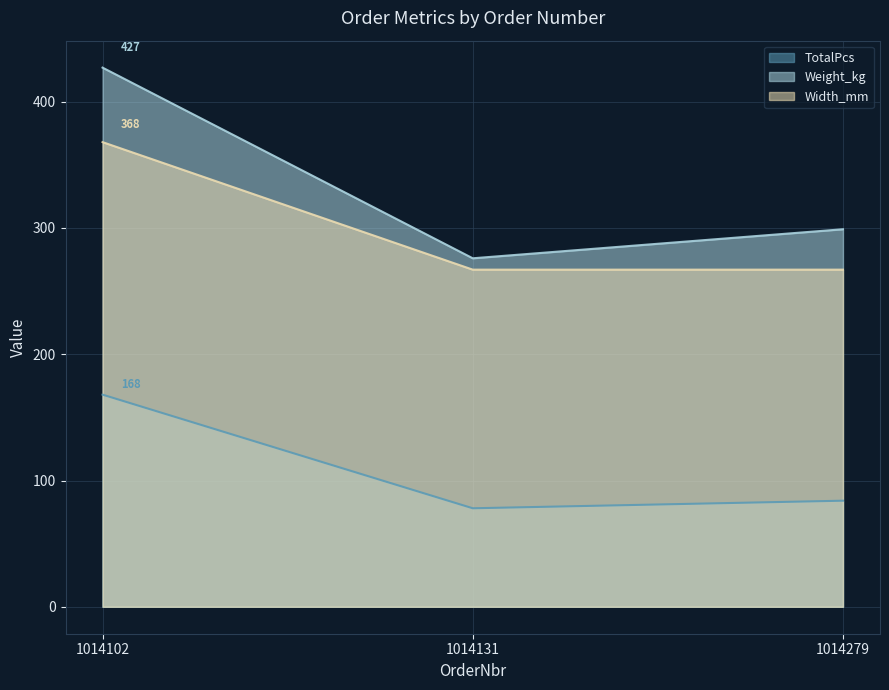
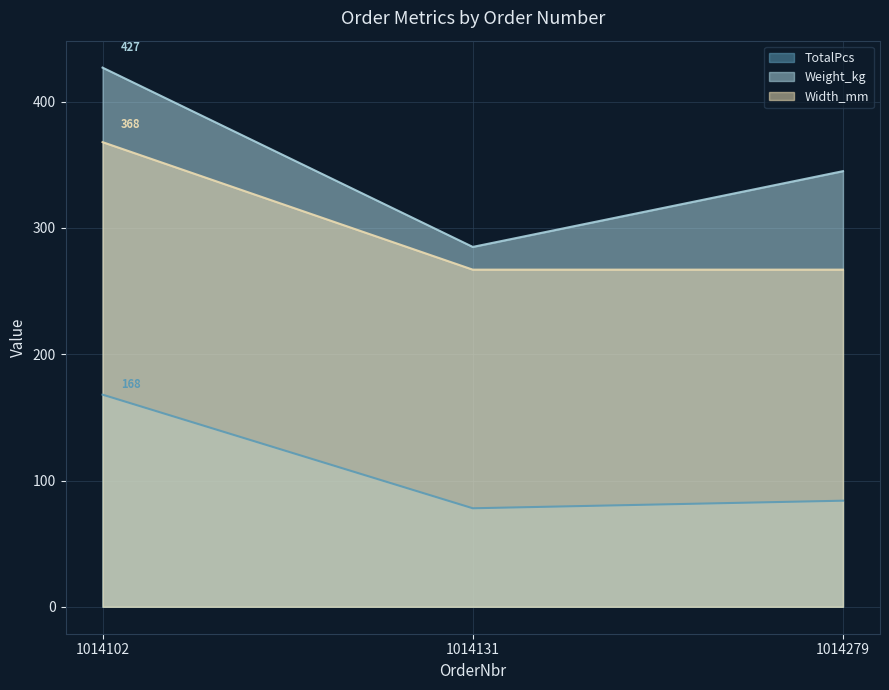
  {
    "TotalPcs": {
      "1014102": 168
    },
    "Weight_kg": {
-     "1014131": 276,
-     "1014279": 299
+     "1014131": 285,
+     "1014279": 345
    },
    "Width_mm": {
      "1014102": 368
    }
  }
